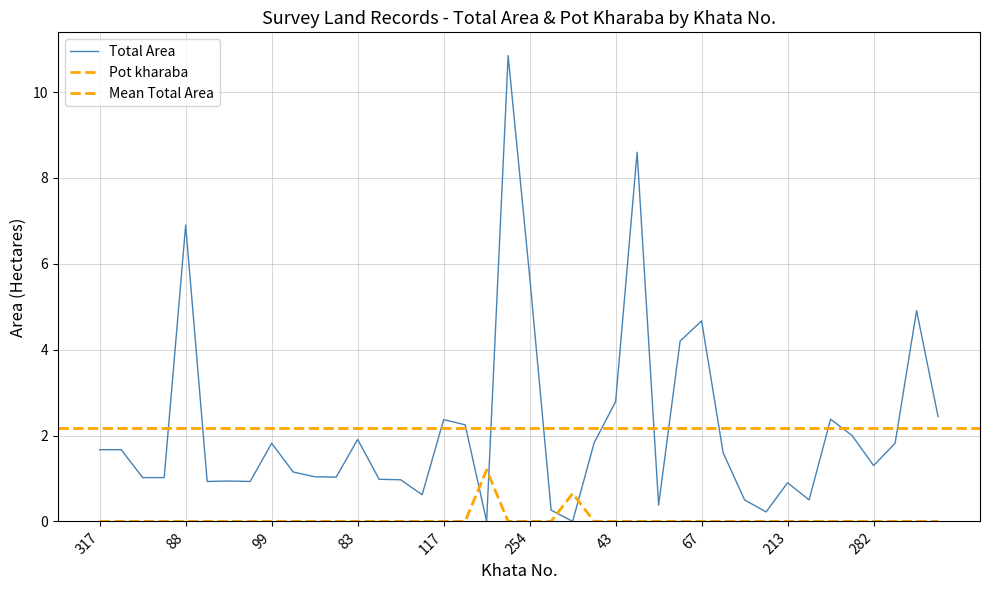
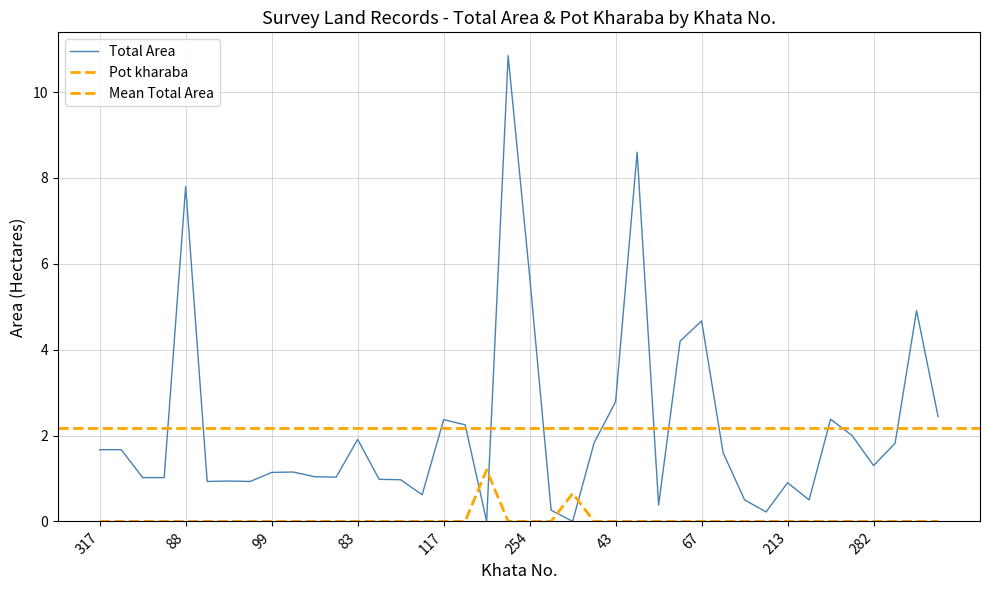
  {
    "Total Area": {
      "317": 1.7,
-     "88": 6.9,
-     "99": 1.8,
+     "88": 7.8,
+     "99": 1.1,
      "83": 1.9,
      "117": 2.4,
      "254": 5.7,
      "43": 2.8,
      "67": 4.7,
      "213": 0.9,
      "282": 1.3
    },
    "Pot kharaba": {
      "317": 0.0,
      "88": 0.0,
      "99": 0.0,
      "83": 0.0,
      "117": 0.0,
      "254": 0.0,
      "43": 0.0,
      "67": 0.0,
      "213": 0.0,
      "282": 0.0
    }
  }
